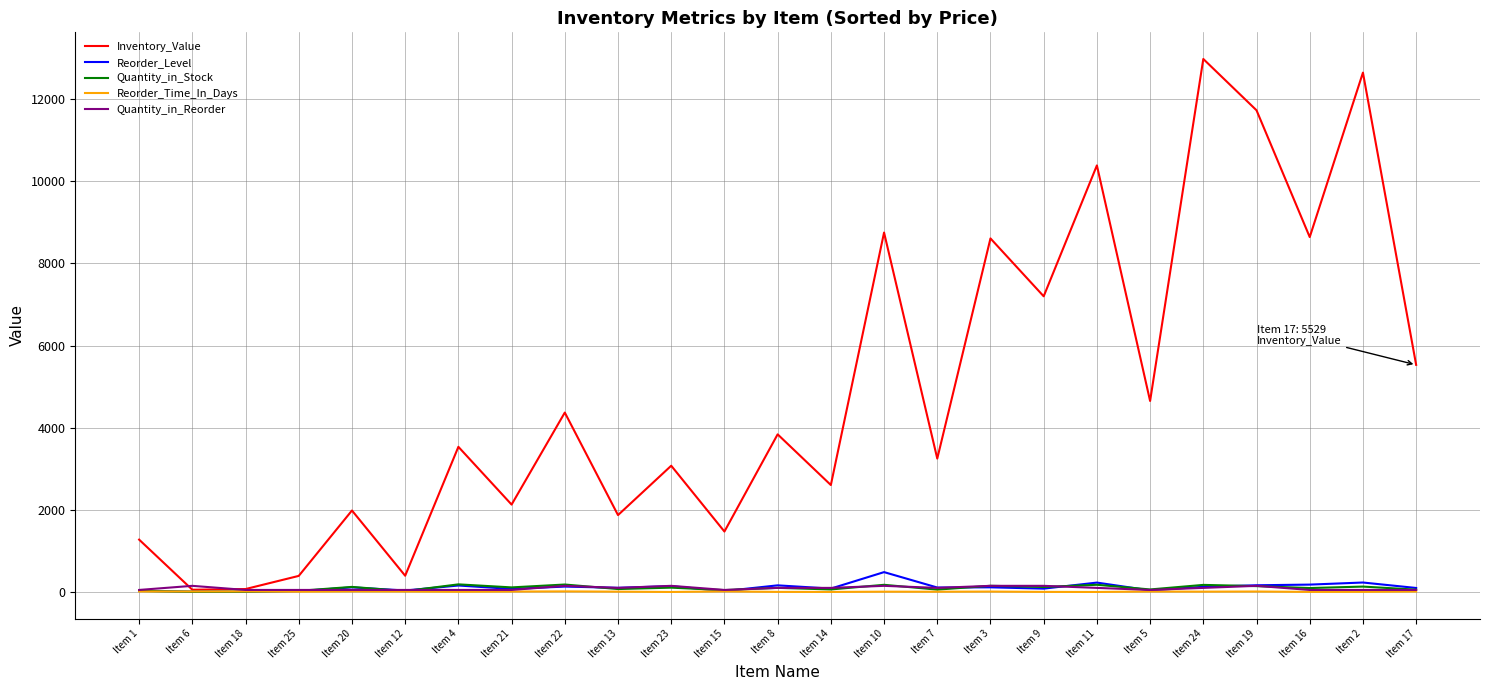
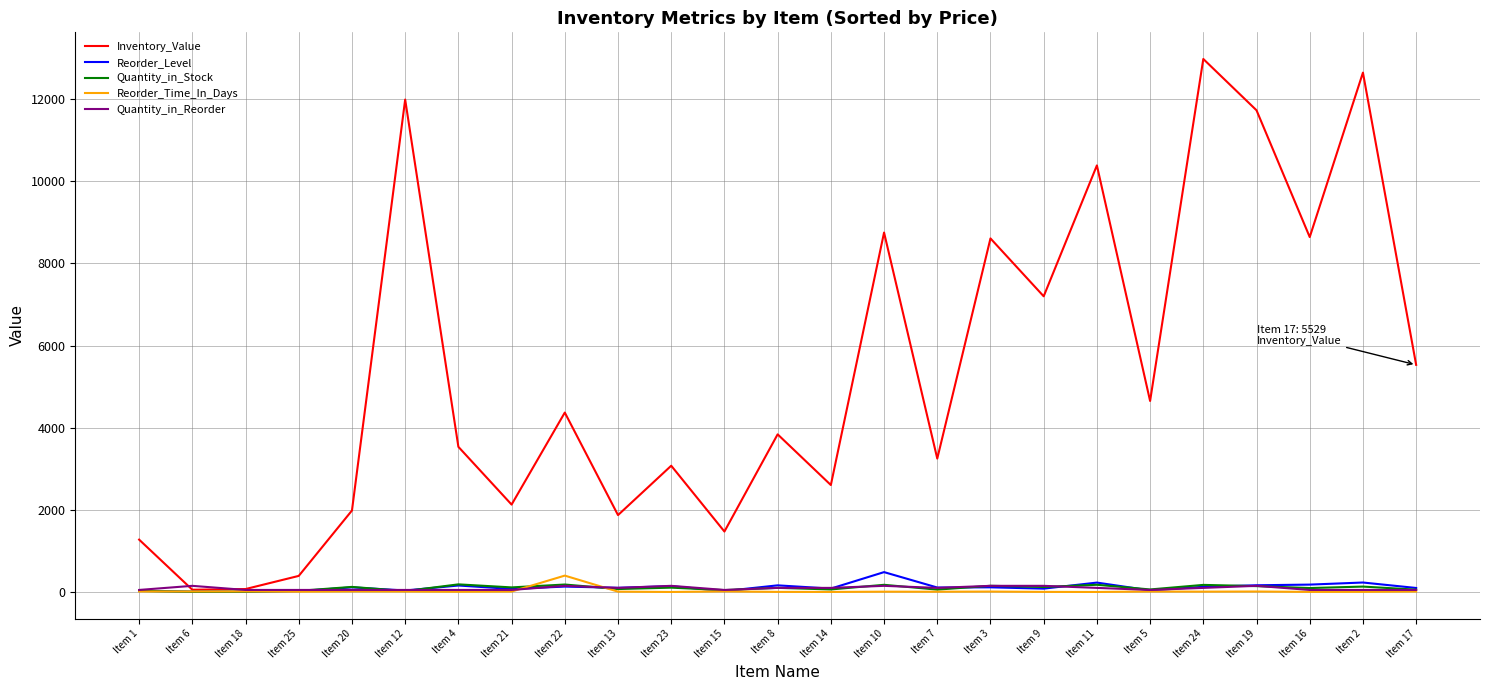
  {
    "Inventory_Value": {
      "Item 1": 1300,
      "Item 25": 400,
      "Item 20": 2000,
-     "Item 12": 400,
+     "Item 12": 12000,
      "Item 4": 3500,
      "Item 21": 2100,
      "Item 22": 4400,
      "Item 13": 1900,
      "Item 23": 3100,
      "Item 15": 1500,
      "Item 8": 3800,
      "Item 14": 2600,
      "Item 10": 8800,
      "Item 7": 3200,
      "Item 3": 8600,
      "Item 9": 7200,
      "Item 11": 10400,
      "Item 5": 4700,
      "Item 24": 13000,
      "Item 19": 11700,
      "Item 16": 8600,
      "Item 2": 12600
    },
    "Reorder_Level": {
      "Item 8": 200,
      "Item 10": 500,
      "Item 16": 200,
      "Item 2": 200
    },
    "Quantity_in_Stock": {
      "Item 2": 100
    },
    "Reorder_Time_In_Days": {
-     "Item 22": 0,
+     "Item 22": 400,
      "Item 13": 0,
      "Item 23": 0,
      "Item 8": 0,
      "Item 10": 0,
      "Item 3": 0,
      "Item 9": 0,
      "Item 11": 0,
      "Item 24": 0,
      "Item 19": 0
    },
    "Quantity_in_Reorder": {
      "Item 6": 200,
      "Item 11": 100
    }
  }
